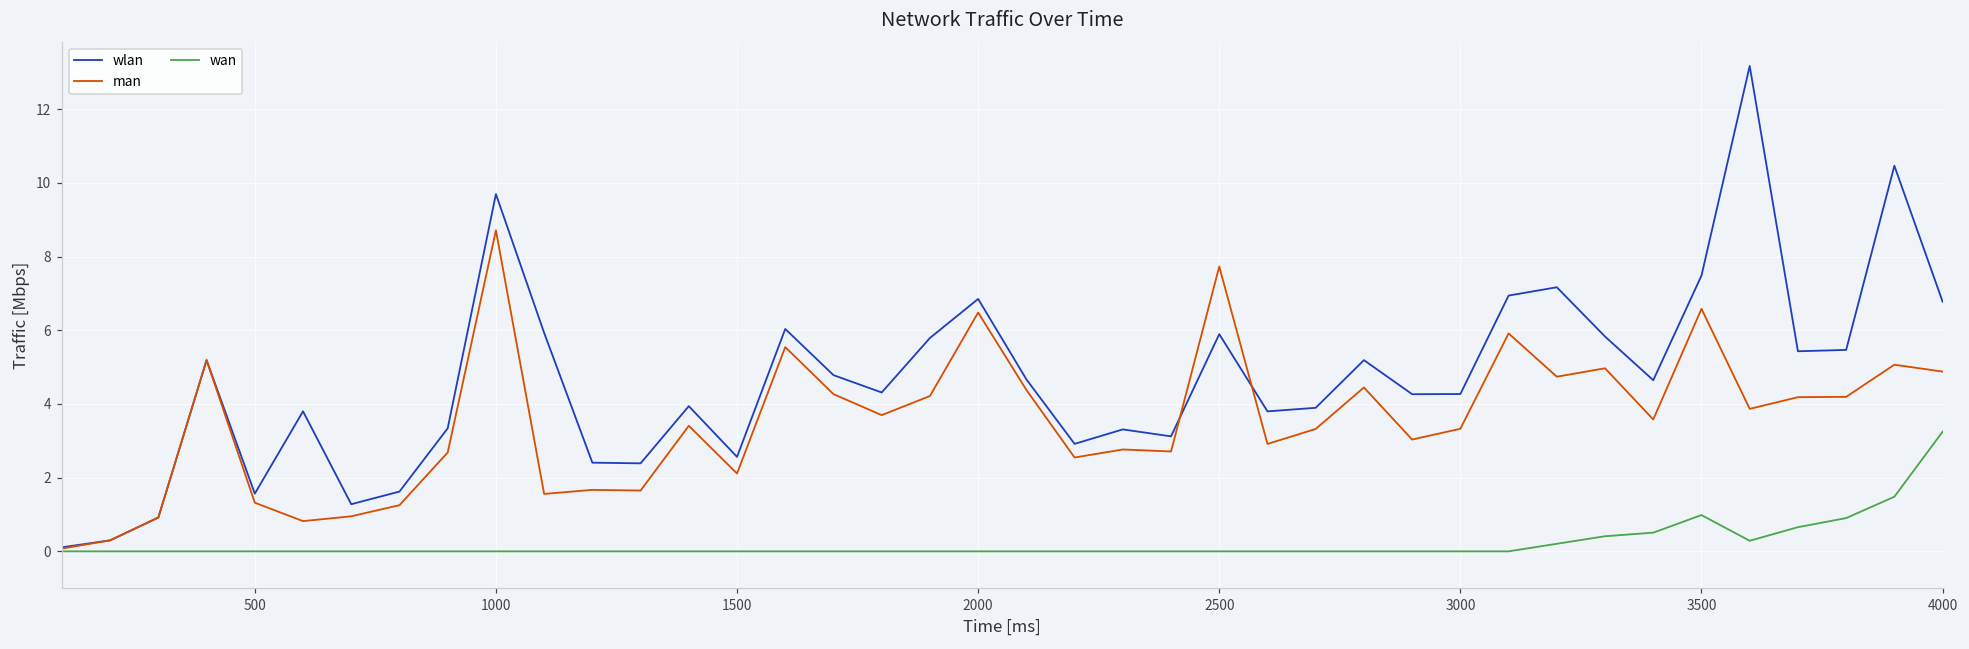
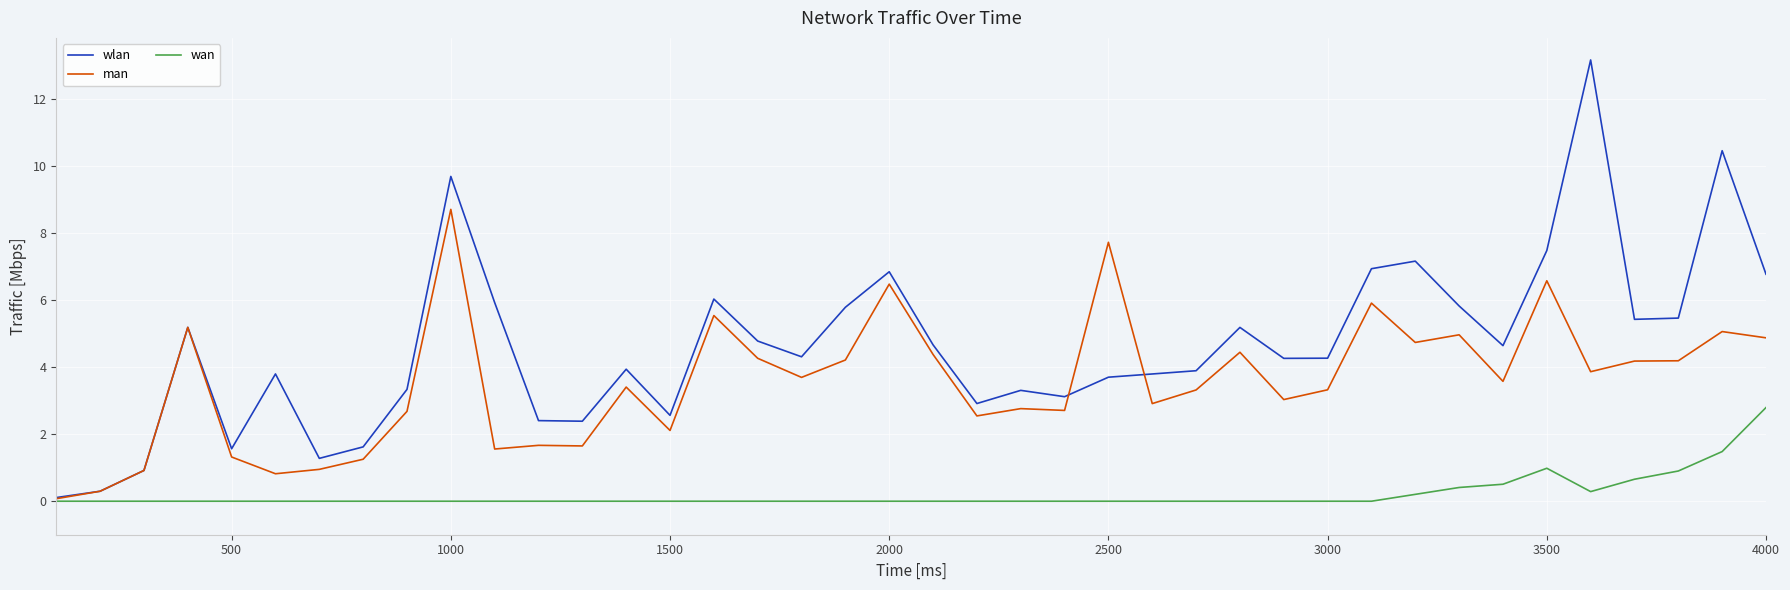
  {
    "wlan": {
      "500": 1.6,
      "1000": 9.7,
      "1500": 2.6,
      "2000": 6.8,
-     "2500": 5.9,
+     "2500": 3.7,
      "3000": 4.3,
      "3500": 7.5,
      "4000": 6.8
    },
    "man": {
      "500": 1.3,
      "1000": 8.7,
      "1500": 2.1,
      "2000": 6.5,
      "2500": 7.7,
      "3000": 3.3,
      "3500": 6.6,
      "4000": 4.9
    },
    "wan": {
      "500": 0.0,
      "1000": 0.0,
      "1500": 0.0,
      "2000": 0.0,
      "2500": 0.0,
      "3000": 0.0,
      "3500": 1.0,
-     "4000": 3.2
+     "4000": 2.8
    }
  }
